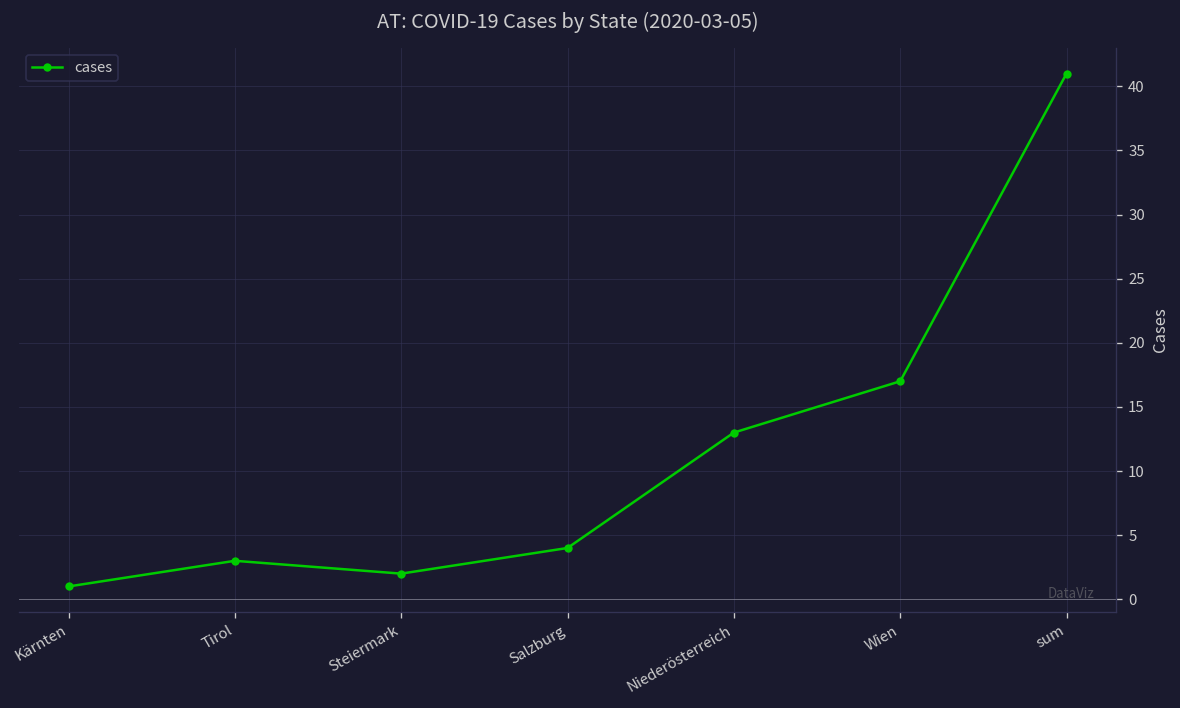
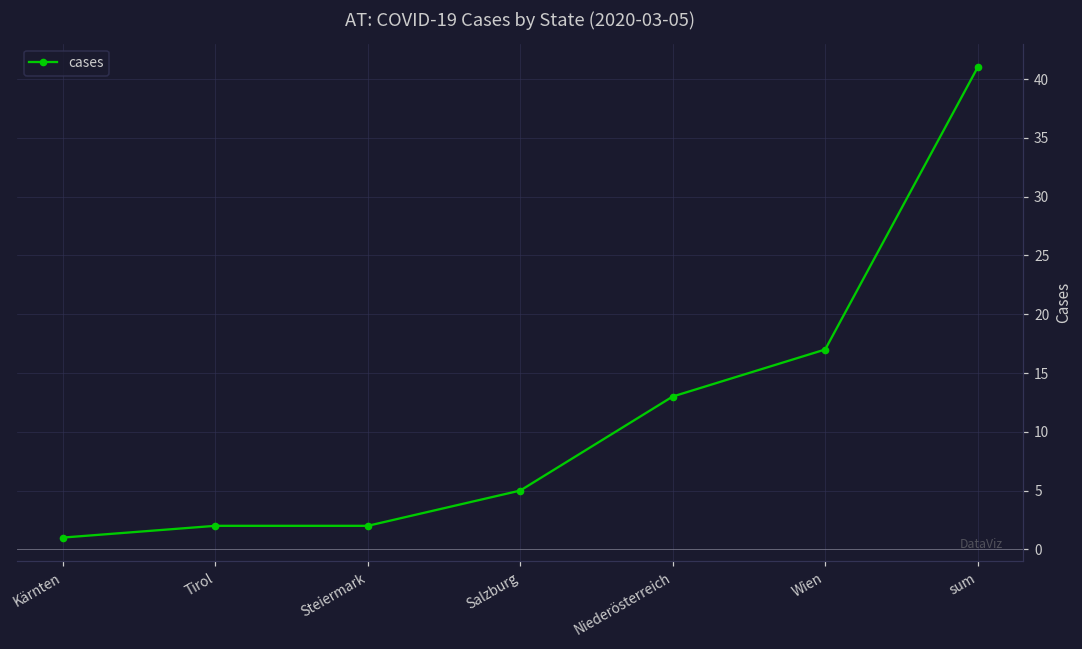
  {
    "Kärnten": 1,
-   "Tirol": 3,
+   "Tirol": 2,
    "Steiermark": 2,
-   "Salzburg": 4,
+   "Salzburg": 5,
    "Niederösterreich": 13,
    "Wien": 17,
    "sum": 41
  }
